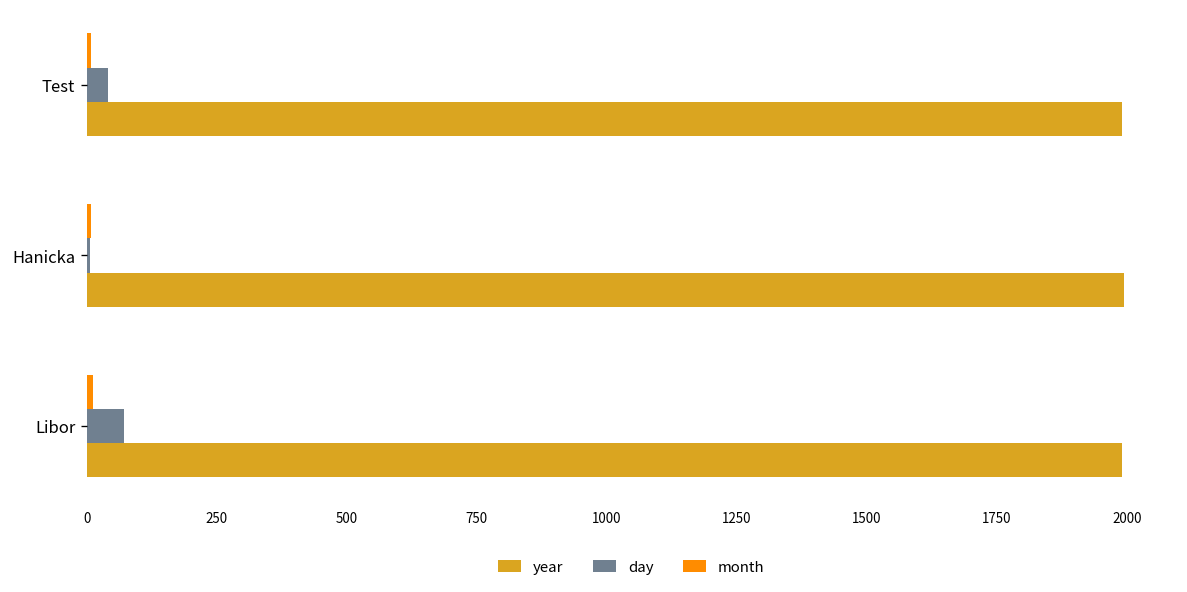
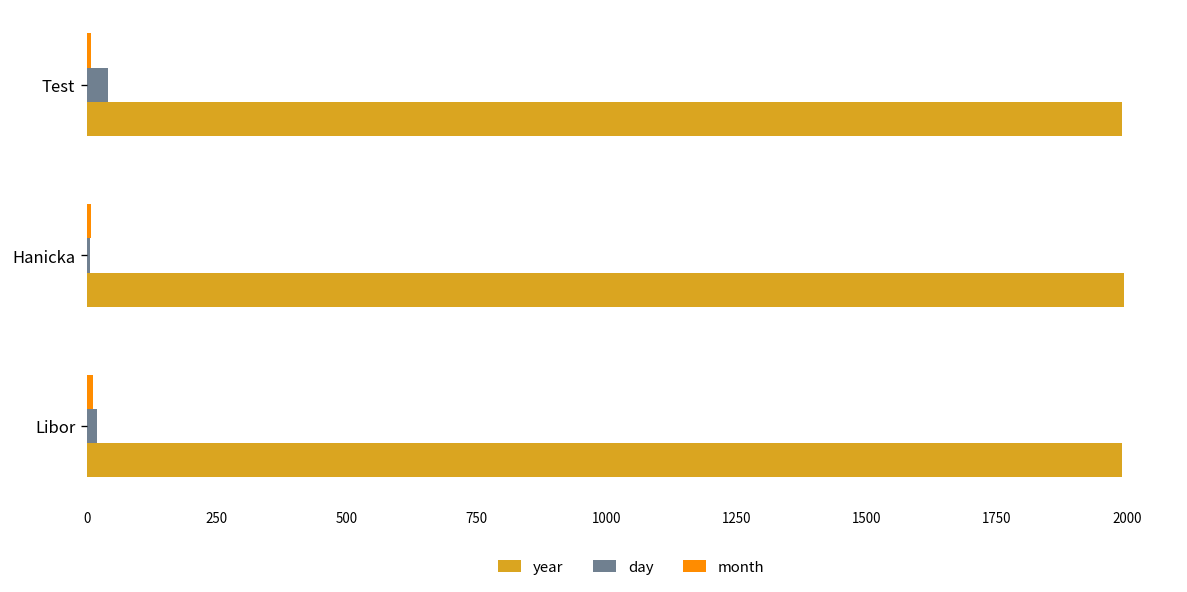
  {
    "day": {
      "Test": 40,
      "Hanicka": 10,
-     "Libor": 70
+     "Libor": 20
    }
  }
